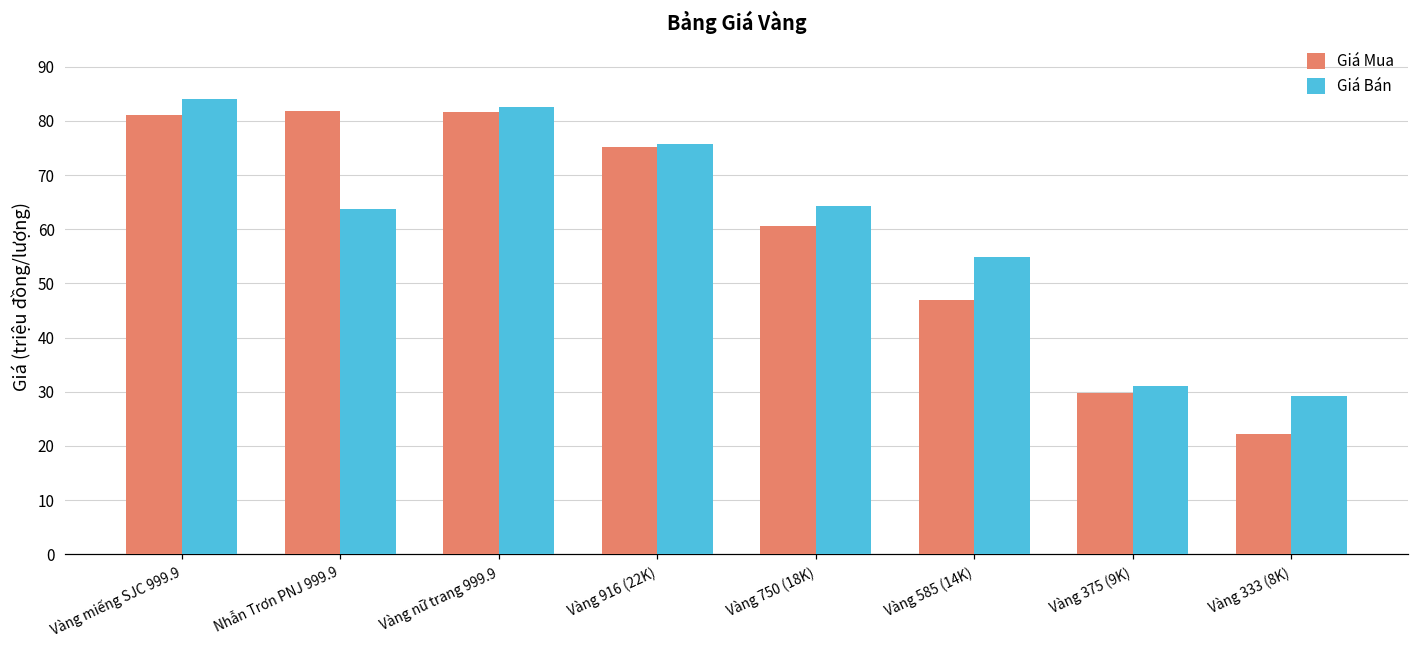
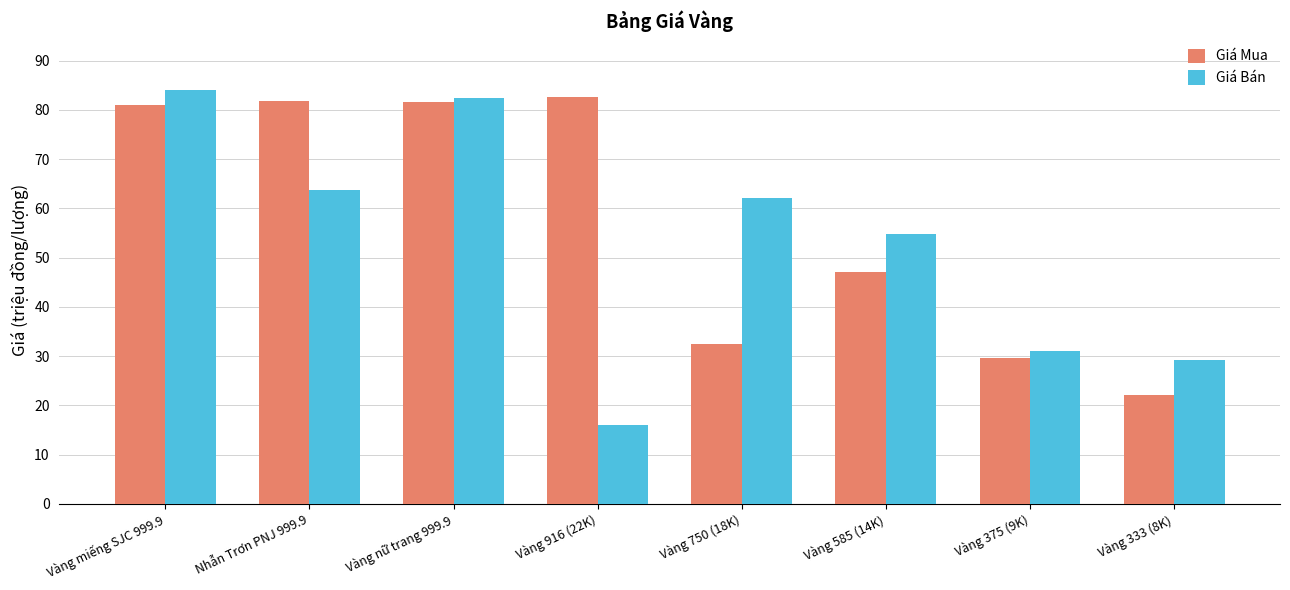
  {
    "Giá Mua": {
      "Vàng miếng SJC 999.9": 81,
      "Nhẫn Trơn PNJ 999.9": 82,
      "Vàng nữ trang 999.9": 82,
-     "Vàng 916 (22K)": 75,
-     "Vàng 750 (18K)": 61,
+     "Vàng 916 (22K)": 83,
+     "Vàng 750 (18K)": 32,
      "Vàng 585 (14K)": 47,
      "Vàng 375 (9K)": 30,
      "Vàng 333 (8K)": 22
    },
    "Giá Bán": {
      "Vàng miếng SJC 999.9": 84,
      "Nhẫn Trơn PNJ 999.9": 64,
      "Vàng nữ trang 999.9": 83,
-     "Vàng 916 (22K)": 76,
-     "Vàng 750 (18K)": 64,
+     "Vàng 916 (22K)": 16,
+     "Vàng 750 (18K)": 62,
      "Vàng 585 (14K)": 55,
      "Vàng 375 (9K)": 31,
      "Vàng 333 (8K)": 29
    }
  }
